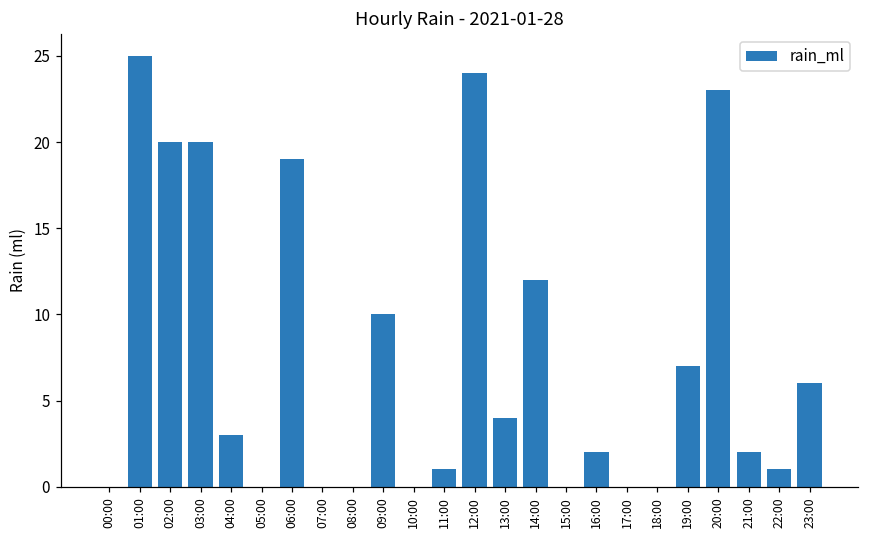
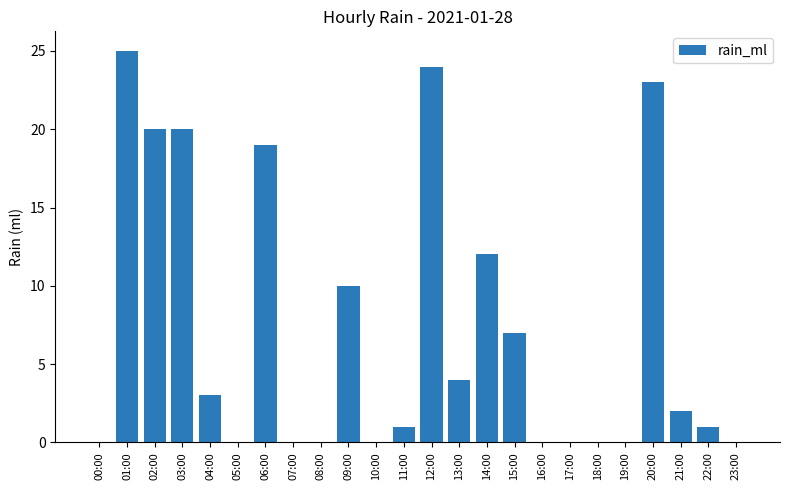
  {
    "00:00": 0,
    "01:00": 25,
    "02:00": 20,
    "03:00": 20,
    "04:00": 3,
    "05:00": 0,
    "06:00": 19,
    "07:00": 0,
    "08:00": 0,
    "09:00": 10,
    "10:00": 0,
    "11:00": 1,
    "12:00": 24,
    "13:00": 4,
    "14:00": 12,
-   "15:00": 0,
-   "16:00": 2,
+   "15:00": 7,
+   "16:00": 0,
    "17:00": 0,
    "18:00": 0,
-   "19:00": 7,
+   "19:00": 0,
    "20:00": 23,
    "21:00": 2,
    "22:00": 1,
-   "23:00": 6
+   "23:00": 0
  }
